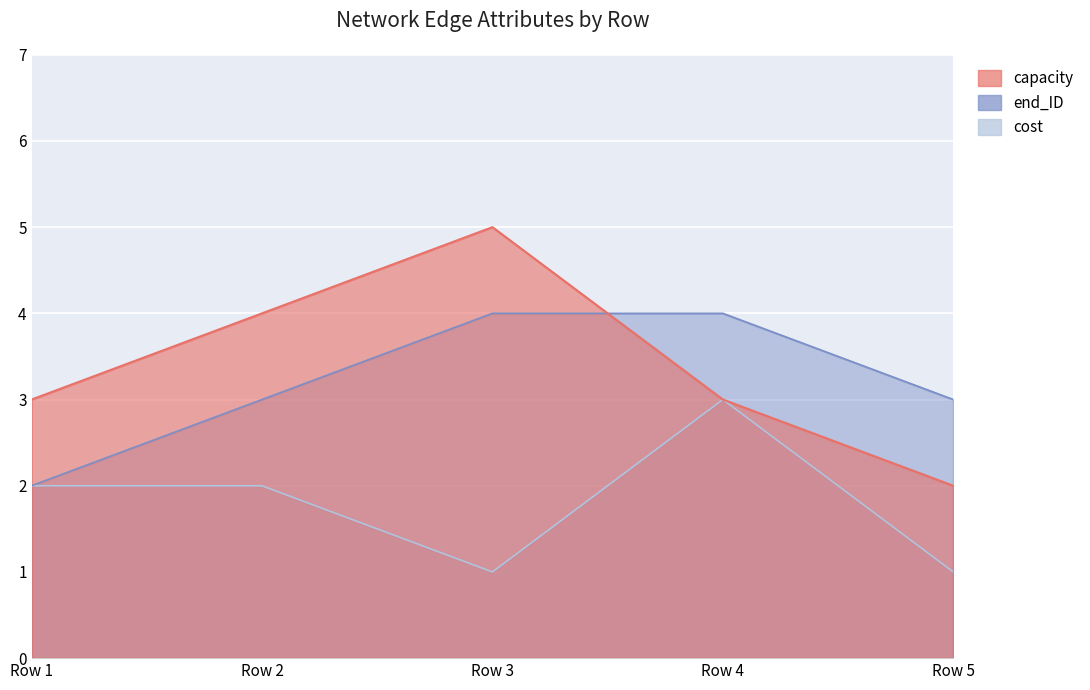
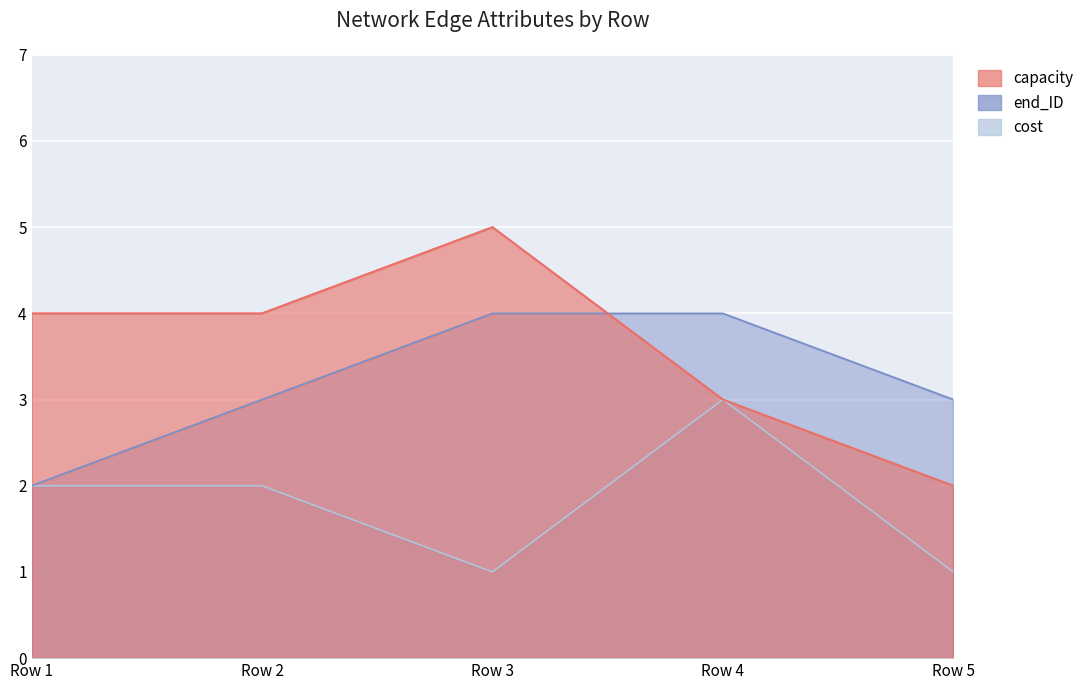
  {
    "capacity": {
-     "Row 1": 3,
+     "Row 1": 4,
      "Row 2": 4,
      "Row 3": 5,
      "Row 5": 2
    }
  }
